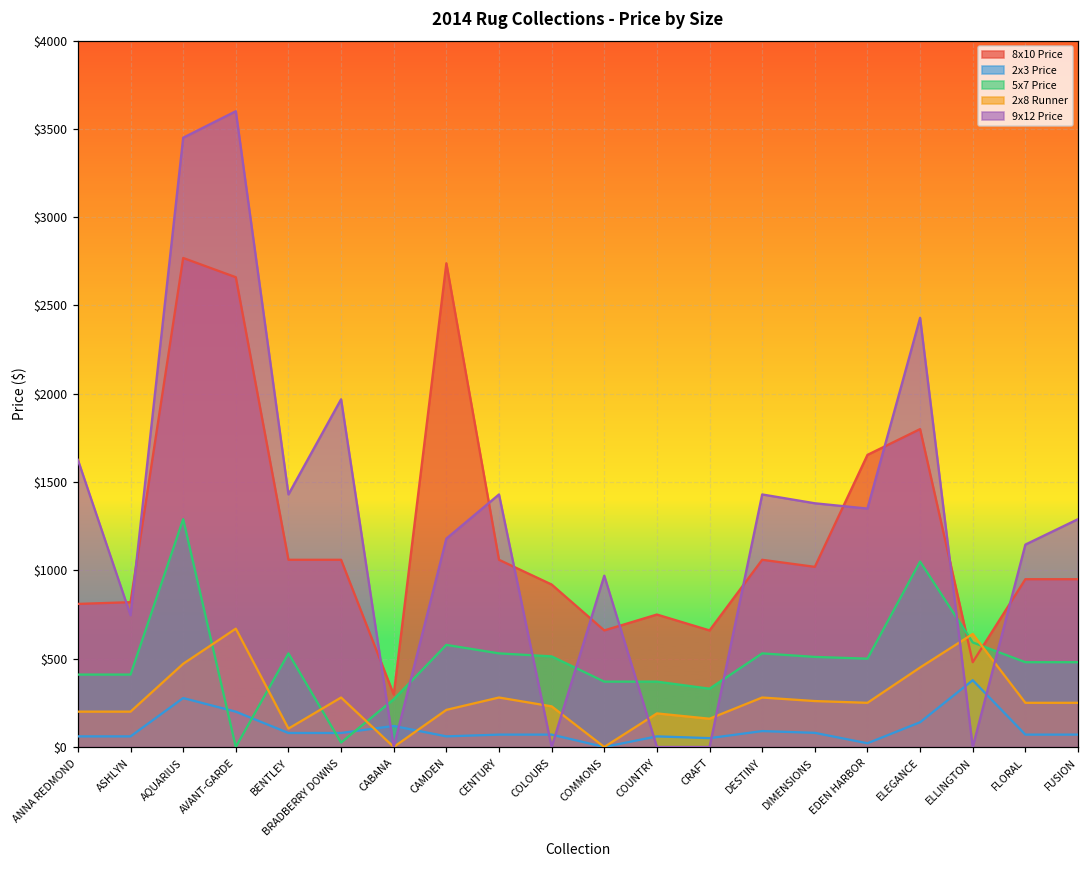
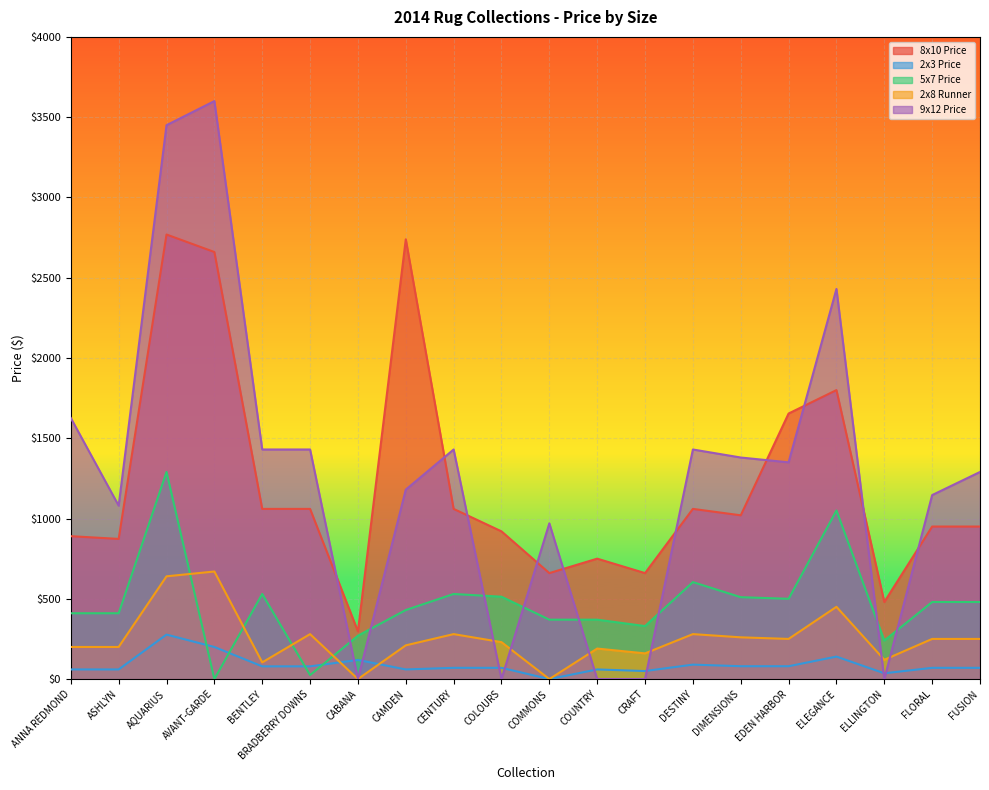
  {
    "8x10 Price": {
-     "ANNA REDMOND": "$810",
-     "ASHLYN": "$820",
+     "ANNA REDMOND": "$890",
+     "ASHLYN": "$870",
      "AQUARIUS": "$2770",
      "AVANT-GARDE": "$2660",
      "BENTLEY": "$1060",
      "BRADBERRY DOWNS": "$1060",
      "CABANA": "$300",
      "CAMDEN": "$2740",
      "CENTURY": "$1060",
      "COLOURS": "$920",
      "COMMONS": "$660",
      "COUNTRY": "$750",
      "CRAFT": "$660",
      "DESTINY": "$1060",
      "DIMENSIONS": "$1020",
      "EDEN HARBOR": "$1650",
      "ELEGANCE": "$1800",
      "ELLINGTON": "$480",
      "FLORAL": "$950",
      "FUSION": "$950"
    },
    "2x3 Price": {
      "ANNA REDMOND": "$60",
      "ASHLYN": "$60",
      "AQUARIUS": "$280",
      "AVANT-GARDE": "$200",
      "BENTLEY": "$80",
      "BRADBERRY DOWNS": "$80",
      "CABANA": "$120",
      "CAMDEN": "$60",
      "CENTURY": "$70",
      "COLOURS": "$70",
      "COUNTRY": "$60",
      "CRAFT": "$50",
      "DESTINY": "$90",
      "DIMENSIONS": "$80",
-     "EDEN HARBOR": "$20",
+     "EDEN HARBOR": "$80",
      "ELEGANCE": "$140",
-     "ELLINGTON": "$380",
+     "ELLINGTON": "$40",
      "FLORAL": "$70",
      "FUSION": "$70"
    },
    "5x7 Price": {
      "ANNA REDMOND": "$410",
      "ASHLYN": "$410",
      "AQUARIUS": "$1290",
      "AVANT-GARDE": "$0",
      "BENTLEY": "$530",
      "BRADBERRY DOWNS": "$30",
      "CABANA": "$270",
-     "CAMDEN": "$580",
+     "CAMDEN": "$430",
      "CENTURY": "$530",
      "COLOURS": "$510",
      "COMMONS": "$370",
      "COUNTRY": "$370",
      "CRAFT": "$330",
-     "DESTINY": "$530",
+     "DESTINY": "$600",
      "DIMENSIONS": "$510",
      "EDEN HARBOR": "$500",
      "ELEGANCE": "$1050",
-     "ELLINGTON": "$590",
+     "ELLINGTON": "$240",
      "FLORAL": "$480",
      "FUSION": "$480"
    },
    "2x8 Runner": {
      "ANNA REDMOND": "$200",
      "ASHLYN": "$200",
-     "AQUARIUS": "$470",
+     "AQUARIUS": "$640",
      "AVANT-GARDE": "$670",
      "BENTLEY": "$100",
      "BRADBERRY DOWNS": "$280",
      "CAMDEN": "$210",
      "CENTURY": "$280",
      "COLOURS": "$230",
      "COUNTRY": "$190",
      "CRAFT": "$160",
      "DESTINY": "$280",
      "DIMENSIONS": "$260",
      "EDEN HARBOR": "$250",
      "ELEGANCE": "$450",
-     "ELLINGTON": "$640",
+     "ELLINGTON": "$120",
      "FLORAL": "$250",
      "FUSION": "$250"
    },
    "9x12 Price": {
      "ANNA REDMOND": "$1630",
-     "ASHLYN": "$750",
+     "ASHLYN": "$1080",
      "AQUARIUS": "$3450",
      "AVANT-GARDE": "$3600",
      "BENTLEY": "$1430",
-     "BRADBERRY DOWNS": "$1970",
+     "BRADBERRY DOWNS": "$1430",
      "CAMDEN": "$1180",
      "CENTURY": "$1430",
      "COLOURS": "$0",
      "COMMONS": "$970",
      "COUNTRY": "$0",
      "CRAFT": "$0",
      "DESTINY": "$1430",
      "DIMENSIONS": "$1380",
      "EDEN HARBOR": "$1350",
      "ELEGANCE": "$2430",
      "ELLINGTON": "$0",
      "FLORAL": "$1150",
      "FUSION": "$1290"
    }
  }
